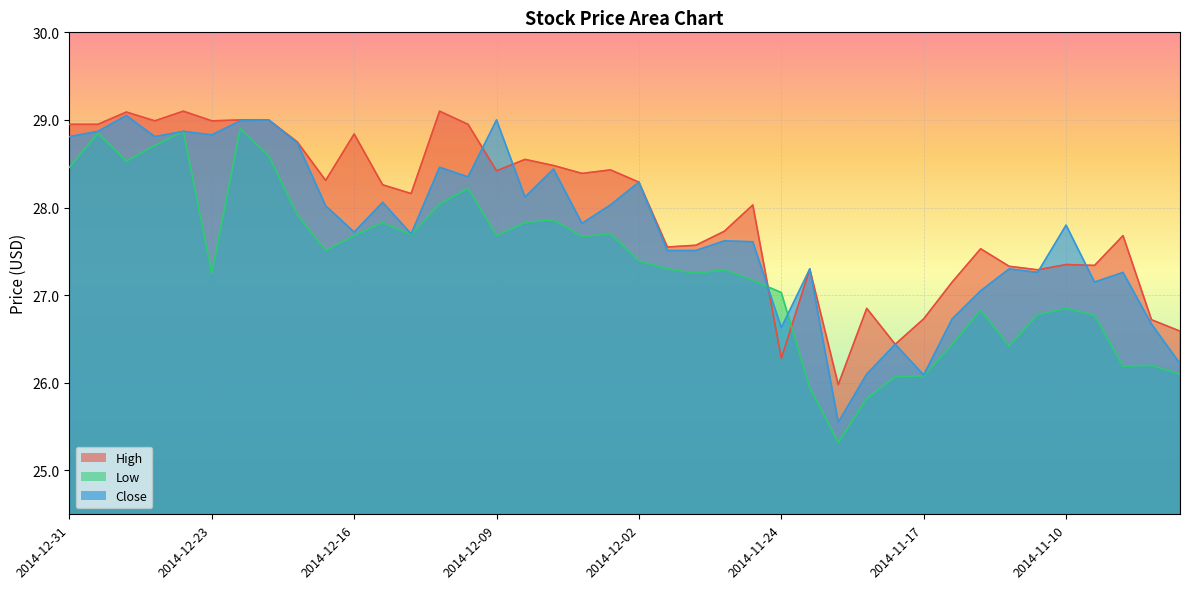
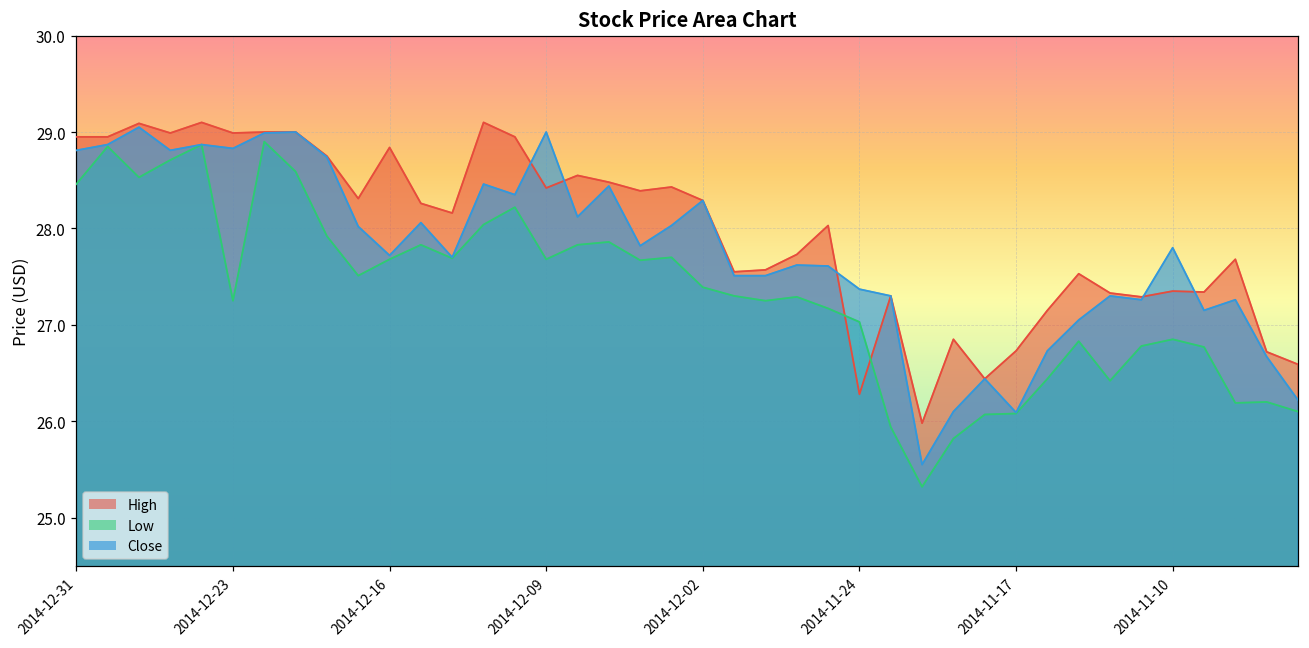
  {
    "High": {
      "2014-12-31": 29.0,
      "2014-12-23": 29.0,
      "2014-12-16": 28.8,
      "2014-12-09": 28.4,
      "2014-11-24": 26.3,
      "2014-11-17": 26.7,
      "2014-11-10": 27.4
    },
    "Low": {
      "2014-12-31": 28.5,
      "2014-12-23": 27.3,
      "2014-12-16": 27.7,
      "2014-12-09": 27.7,
      "2014-12-02": 27.4,
      "2014-11-24": 27.0,
      "2014-11-10": 26.9
    },
    "Close": {
      "2014-12-31": 28.8,
      "2014-12-23": 28.8,
      "2014-12-16": 27.7,
      "2014-12-09": 29.0,
-     "2014-11-24": 26.6,
+     "2014-11-24": 27.4,
      "2014-11-10": 27.8
    }
  }
